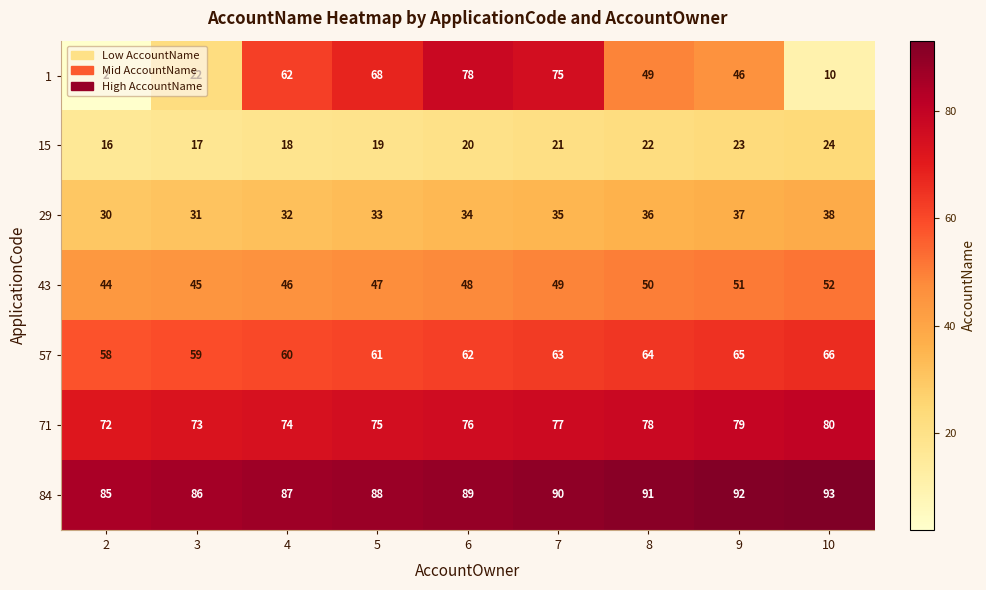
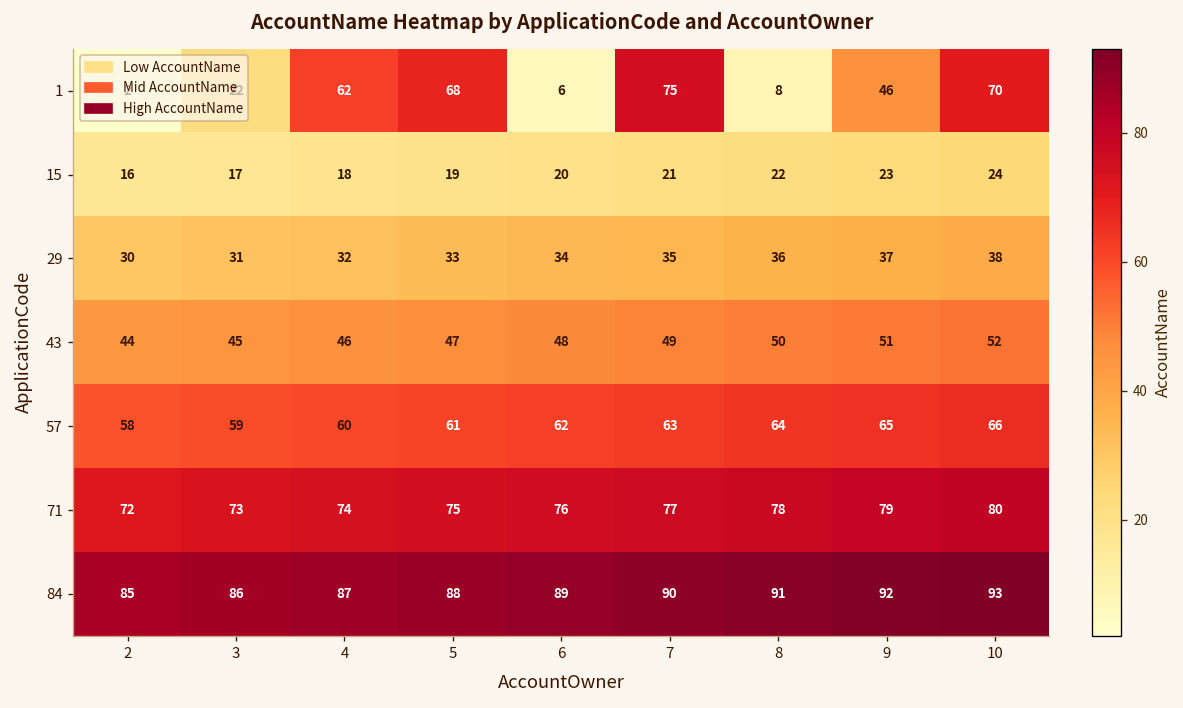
  {
    "1": {
      "4": 62,
      "5": 68,
-     "6": 78,
+     "6": 6,
      "7": 75,
-     "8": 49,
+     "8": 8,
      "9": 46,
-     "10": 10
+     "10": 70
    },
    "15": {
      "2": 16,
      "3": 17,
      "4": 18,
      "5": 19,
      "6": 20,
      "7": 21,
      "8": 22,
      "9": 23,
      "10": 24
    },
    "29": {
      "2": 30,
      "3": 31,
      "4": 32,
      "5": 33,
      "6": 34,
      "7": 35,
      "8": 36,
      "9": 37,
      "10": 38
    },
    "43": {
      "2": 44,
      "3": 45,
      "4": 46,
      "5": 47,
      "6": 48,
      "7": 49,
      "8": 50,
      "9": 51,
      "10": 52
    },
    "57": {
      "2": 58,
      "3": 59,
      "4": 60,
      "5": 61,
      "6": 62,
      "7": 63,
      "8": 64,
      "9": 65,
      "10": 66
    },
    "71": {
      "2": 72,
      "3": 73,
      "4": 74,
      "5": 75,
      "6": 76,
      "7": 77,
      "8": 78,
      "9": 79,
      "10": 80
    },
    "84": {
      "2": 85,
      "3": 86,
      "4": 87,
      "5": 88,
      "6": 89,
      "7": 90,
      "8": 91,
      "9": 92,
      "10": 93
    }
  }
